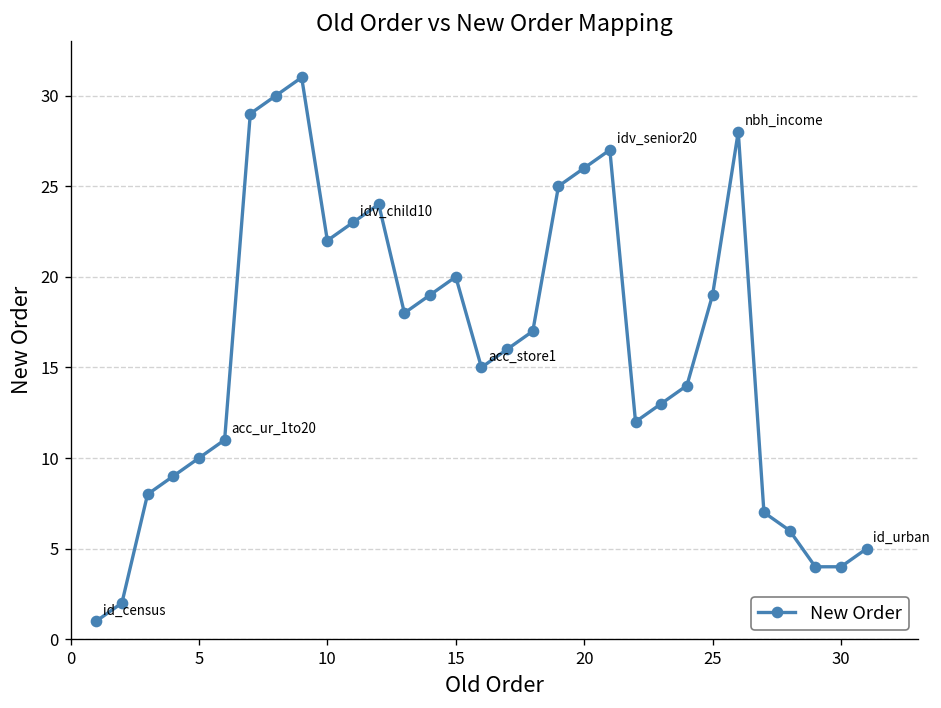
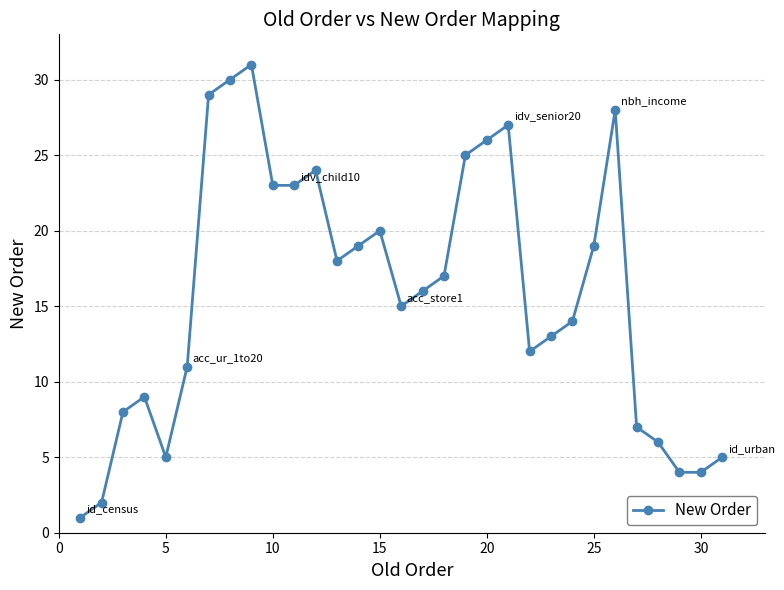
  {
-   "5": 10,
-   "10": 22,
+   "5": 5,
+   "10": 23,
    "15": 20,
    "20": 26,
    "25": 19,
    "30": 4
  }
